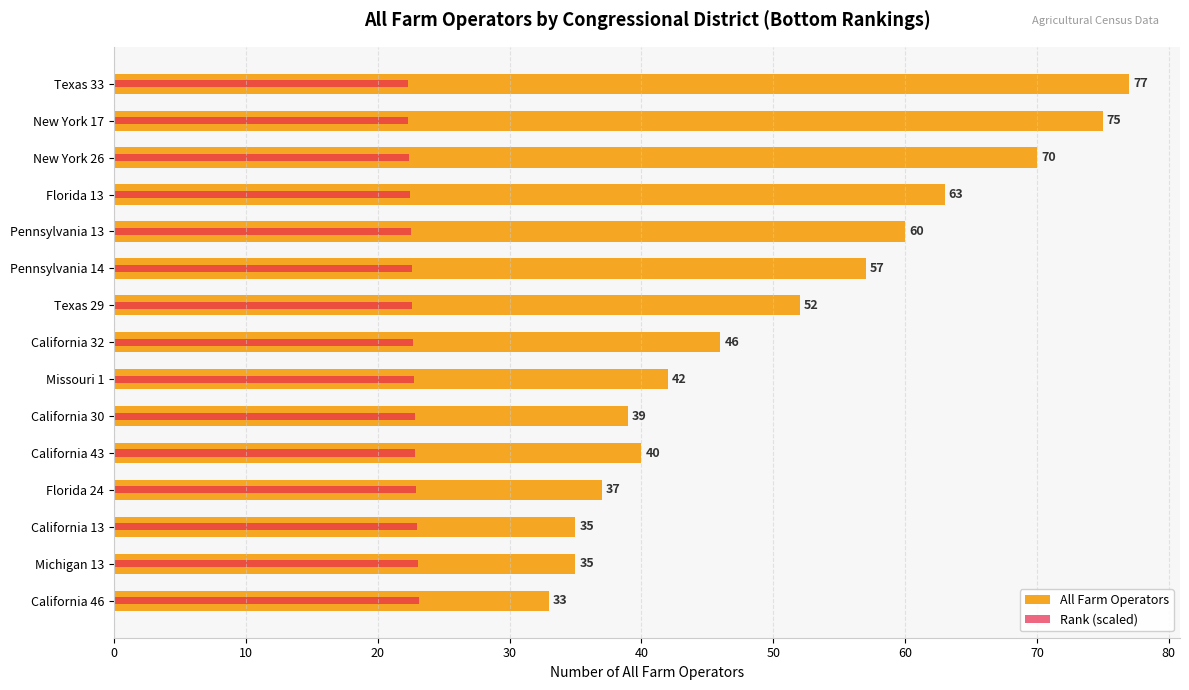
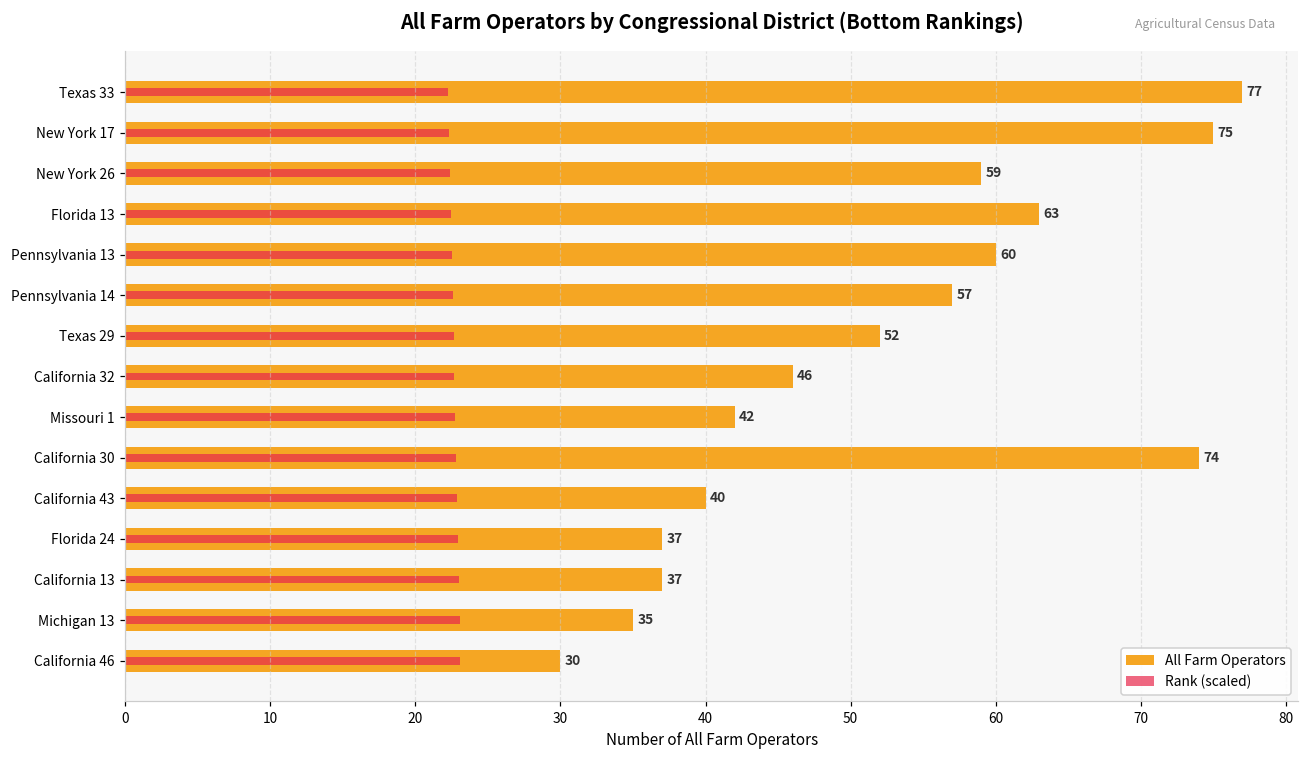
  {
    "All Farm Operators": {
      "Texas 33": 77,
      "New York 17": 75,
-     "New York 26": 70,
+     "New York 26": 59,
      "Florida 13": 63,
      "Pennsylvania 13": 60,
      "Pennsylvania 14": 57,
      "Texas 29": 52,
      "California 32": 46,
      "Missouri 1": 42,
-     "California 30": 39,
+     "California 30": 74,
      "California 43": 40,
      "Florida 24": 37,
-     "California 13": 35,
+     "California 13": 37,
      "Michigan 13": 35,
-     "California 46": 33
+     "California 46": 30
    }
  }
